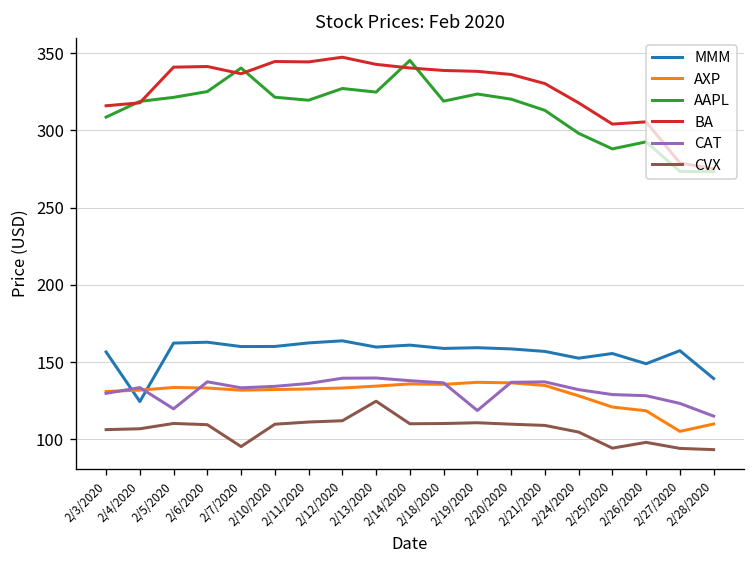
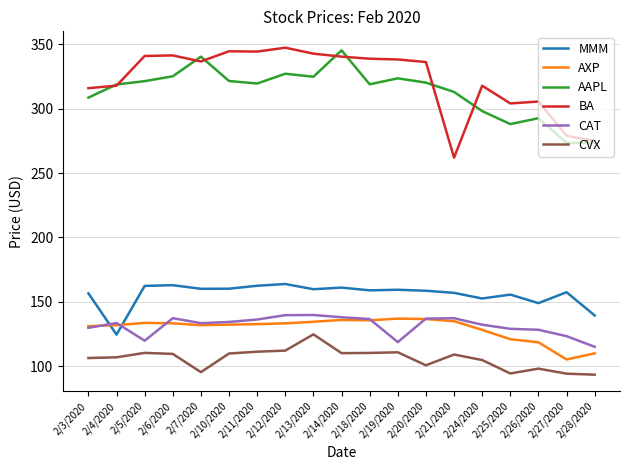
  {
    "MMM": {
      "2/3/2020": 157,
      "2/4/2020": 124,
      "2/5/2020": 162,
      "2/6/2020": 163,
      "2/7/2020": 160,
      "2/10/2020": 160,
      "2/11/2020": 162,
      "2/12/2020": 164,
      "2/13/2020": 160,
      "2/14/2020": 161,
      "2/18/2020": 159,
      "2/19/2020": 159,
      "2/20/2020": 159,
      "2/21/2020": 157,
      "2/24/2020": 153,
      "2/25/2020": 156,
      "2/26/2020": 149,
      "2/27/2020": 157,
      "2/28/2020": 139
    },
    "AXP": {
      "2/5/2020": 134,
      "2/6/2020": 133,
      "2/10/2020": 132,
      "2/11/2020": 133,
      "2/12/2020": 133,
      "2/13/2020": 134,
      "2/14/2020": 136,
      "2/19/2020": 137,
      "2/21/2020": 135,
      "2/24/2020": 128,
      "2/25/2020": 121,
      "2/26/2020": 119,
      "2/27/2020": 105,
      "2/28/2020": 110
    },
    "AAPL": {
      "2/3/2020": 309,
      "2/5/2020": 321,
      "2/6/2020": 325,
      "2/7/2020": 340,
      "2/10/2020": 322,
      "2/11/2020": 320,
      "2/12/2020": 327,
      "2/13/2020": 325,
      "2/14/2020": 345,
      "2/18/2020": 319,
      "2/19/2020": 324,
      "2/20/2020": 320,
      "2/21/2020": 313,
      "2/24/2020": 298,
      "2/25/2020": 288
    },
    "BA": {
      "2/3/2020": 316,
      "2/5/2020": 341,
      "2/6/2020": 341,
      "2/7/2020": 337,
      "2/10/2020": 345,
      "2/11/2020": 344,
      "2/12/2020": 347,
      "2/13/2020": 343,
      "2/14/2020": 340,
      "2/18/2020": 339,
      "2/19/2020": 338,
      "2/20/2020": 336,
-     "2/21/2020": 330,
+     "2/21/2020": 262,
      "2/24/2020": 318,
      "2/25/2020": 304
    },
    "CAT": {
      "2/5/2020": 120,
      "2/6/2020": 137,
      "2/10/2020": 134,
      "2/11/2020": 136,
      "2/12/2020": 140,
      "2/13/2020": 140,
      "2/14/2020": 138,
      "2/19/2020": 119,
      "2/21/2020": 137,
      "2/24/2020": 132,
      "2/25/2020": 129,
      "2/26/2020": 128,
      "2/27/2020": 123,
      "2/28/2020": 115
    },
    "CVX": {
      "2/3/2020": 106,
      "2/4/2020": 107,
      "2/5/2020": 110,
      "2/6/2020": 109,
      "2/7/2020": 95,
      "2/10/2020": 110,
      "2/11/2020": 111,
      "2/12/2020": 112,
      "2/13/2020": 125,
      "2/14/2020": 110,
      "2/18/2020": 110,
      "2/19/2020": 111,
-     "2/20/2020": 110,
+     "2/20/2020": 101,
      "2/21/2020": 109,
      "2/24/2020": 105,
      "2/25/2020": 94,
      "2/26/2020": 98,
      "2/27/2020": 94,
      "2/28/2020": 93
    }
  }
